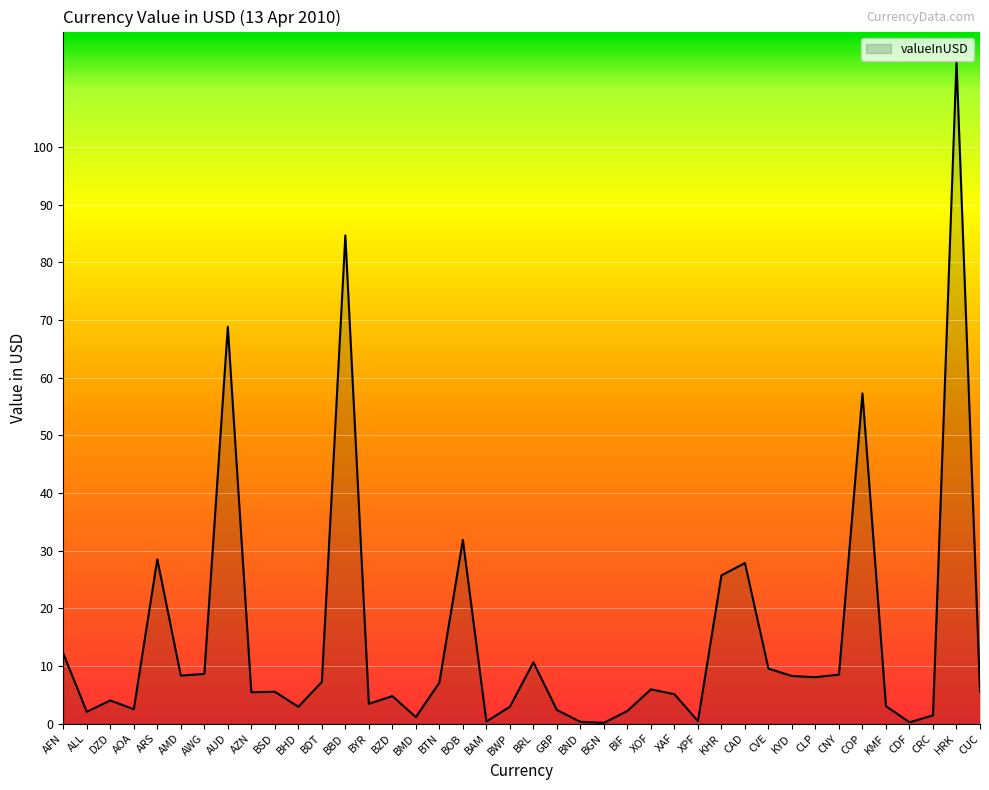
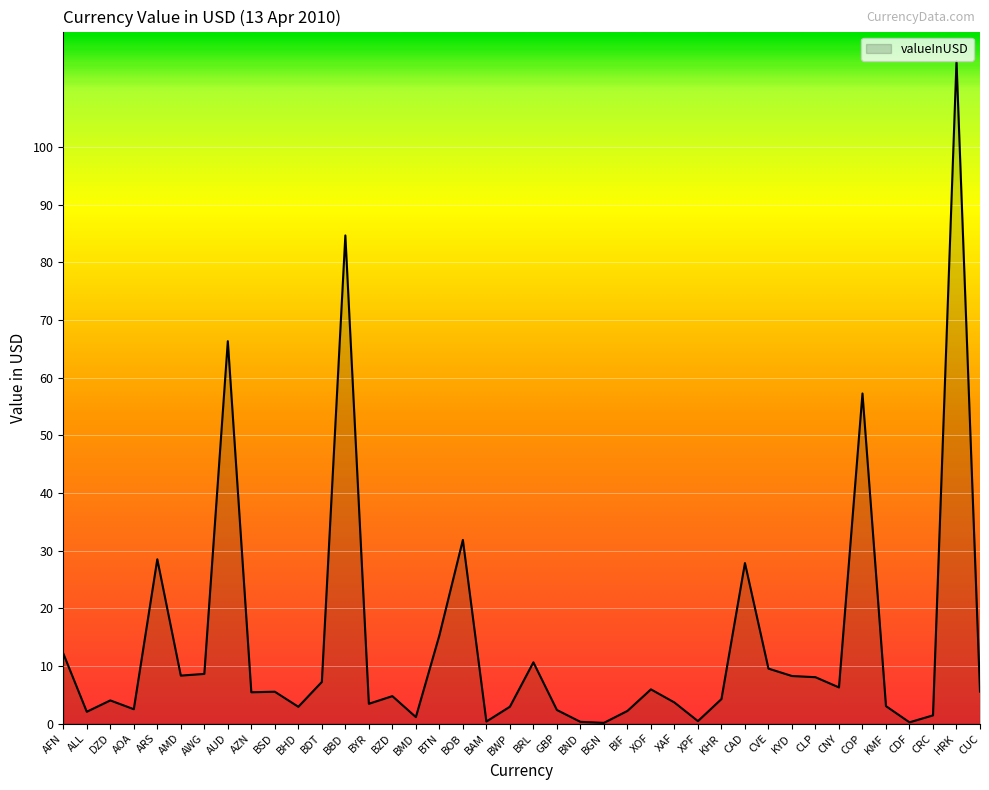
  {
    "AFN": 12,
    "ALL": 2,
    "DZD": 4,
    "AOA": 2,
    "ARS": 28,
    "AMD": 8,
    "AWG": 9,
-   "AUD": 69,
+   "AUD": 66,
    "AZN": 5,
    "BSD": 6,
    "BHD": 3,
    "BDT": 7,
    "BBD": 85,
    "BYR": 3,
    "BZD": 5,
    "BMD": 1,
-   "BTN": 7,
+   "BTN": 15,
    "BOB": 32,
    "BAM": 0,
    "BWP": 3,
    "BRL": 11,
    "GBP": 2,
    "BND": 0,
    "BGN": 0,
    "BIF": 2,
    "XOF": 6,
-   "XAF": 5,
+   "XAF": 4,
    "XPF": 0,
-   "KHR": 26,
+   "KHR": 4,
    "CAD": 28,
    "CVE": 10,
    "KYD": 8,
    "CLP": 8,
-   "CNY": 8,
+   "CNY": 6,
    "COP": 57,
    "KMF": 3,
    "CDF": 0,
    "CRC": 1,
    "HRK": 115,
    "CUC": 6
  }
